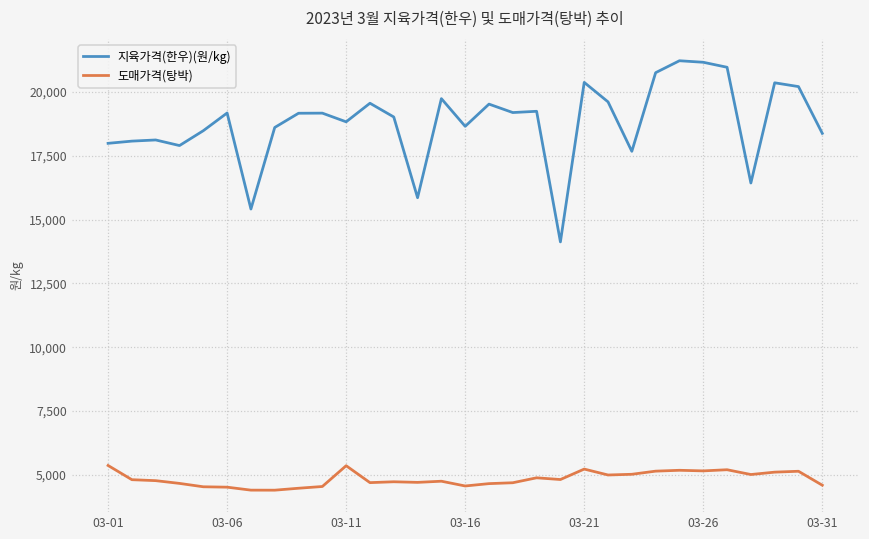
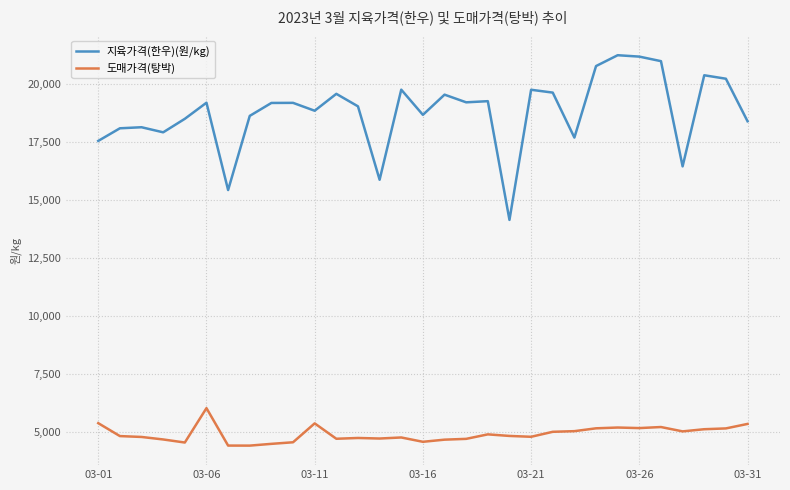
  {
    "지육가격(한우)(원/kg)": {
-     "03-01": "18,000",
+     "03-01": "17,500",
      "03-06": "19,200",
      "03-11": "18,800",
      "03-16": "18,700",
-     "03-21": "20,400",
+     "03-21": "19,700",
      "03-26": "21,200",
      "03-31": "18,400"
    },
    "도매가격(탕박)": {
      "03-01": "5,400",
-     "03-06": "4,500",
+     "03-06": "6,000",
      "03-11": "5,400",
      "03-16": "4,600",
-     "03-21": "5,200",
+     "03-21": "4,800",
      "03-26": "5,200",
-     "03-31": "4,600"
+     "03-31": "5,300"
    }
  }
